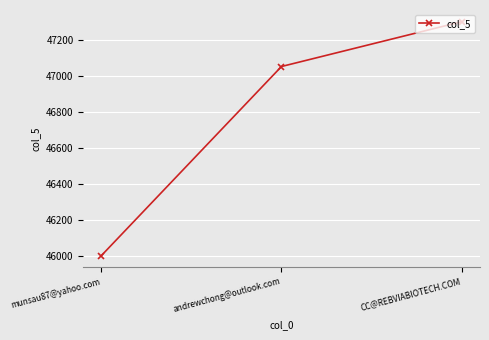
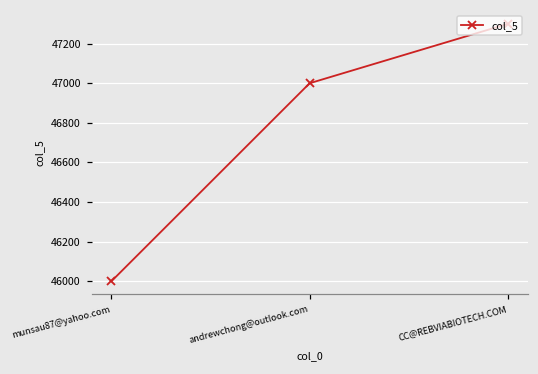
  {
    "munsau87@yahoo.com": 46000,
-   "andrewchong@outlook.com": 47050
+   "andrewchong@outlook.com": 47000
  }
